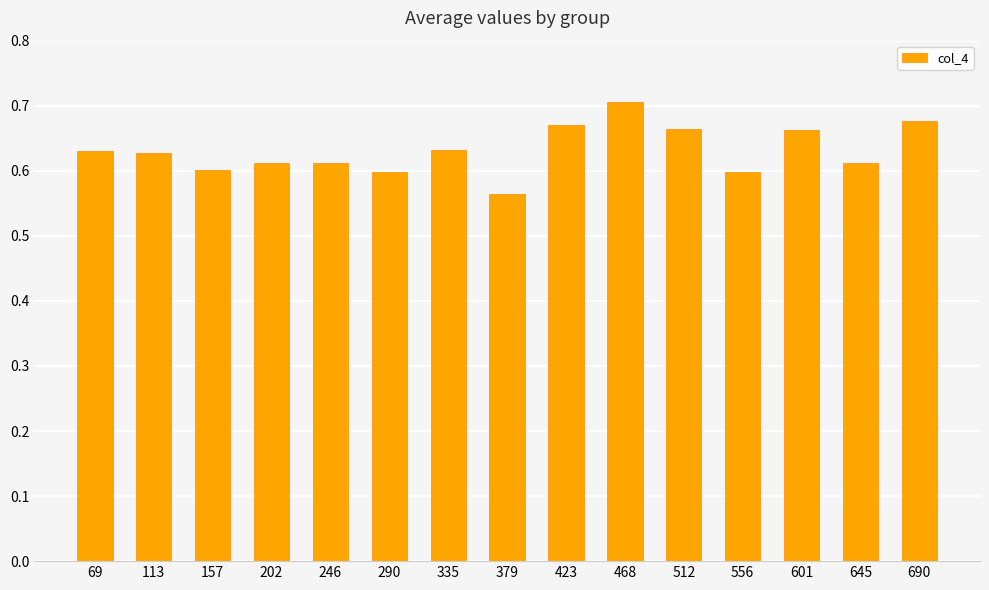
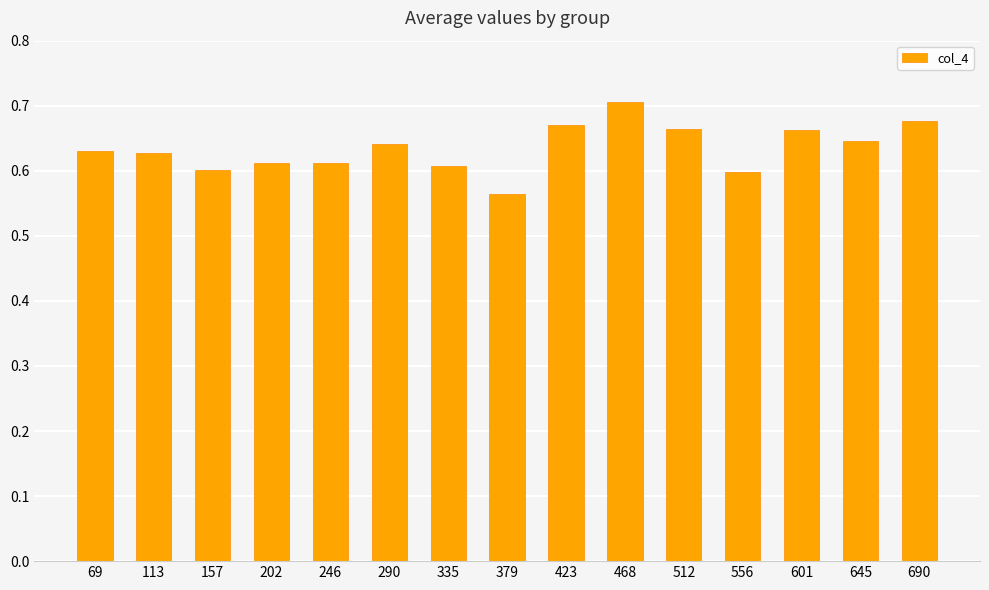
  {
    "69": 0.63,
    "113": 0.63,
    "157": 0.60,
    "202": 0.61,
    "246": 0.61,
-   "290": 0.60,
-   "335": 0.63,
+   "290": 0.64,
+   "335": 0.61,
    "379": 0.56,
    "423": 0.67,
    "468": 0.71,
    "512": 0.66,
    "556": 0.60,
    "601": 0.66,
-   "645": 0.61,
+   "645": 0.65,
    "690": 0.68
  }
